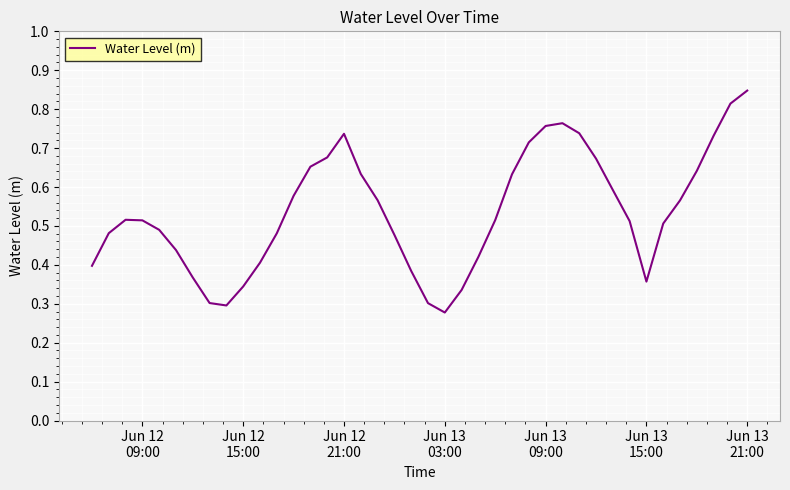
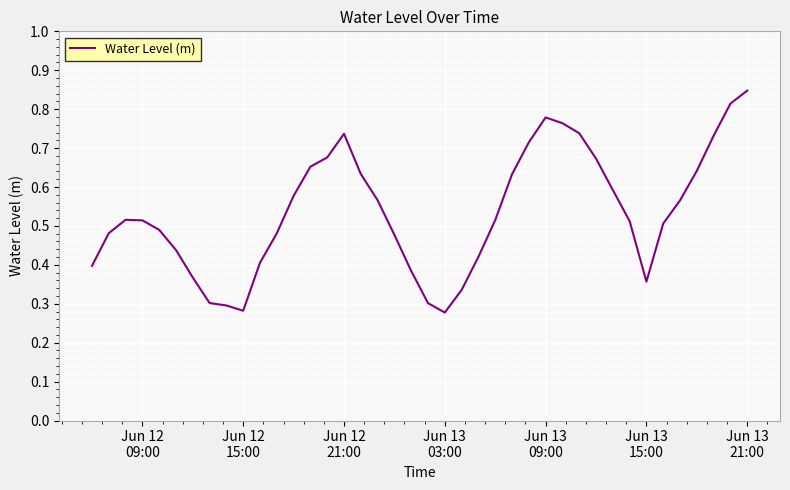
  {
    "Jun 12 09:00": 0.51,
-   "Jun 12 15:00": 0.34,
+   "Jun 12 15:00": 0.28,
    "Jun 12 21:00": 0.74,
    "Jun 13 03:00": 0.28,
-   "Jun 13 09:00": 0.76,
+   "Jun 13 09:00": 0.78,
    "Jun 13 15:00": 0.36,
    "Jun 13 21:00": 0.85
  }
